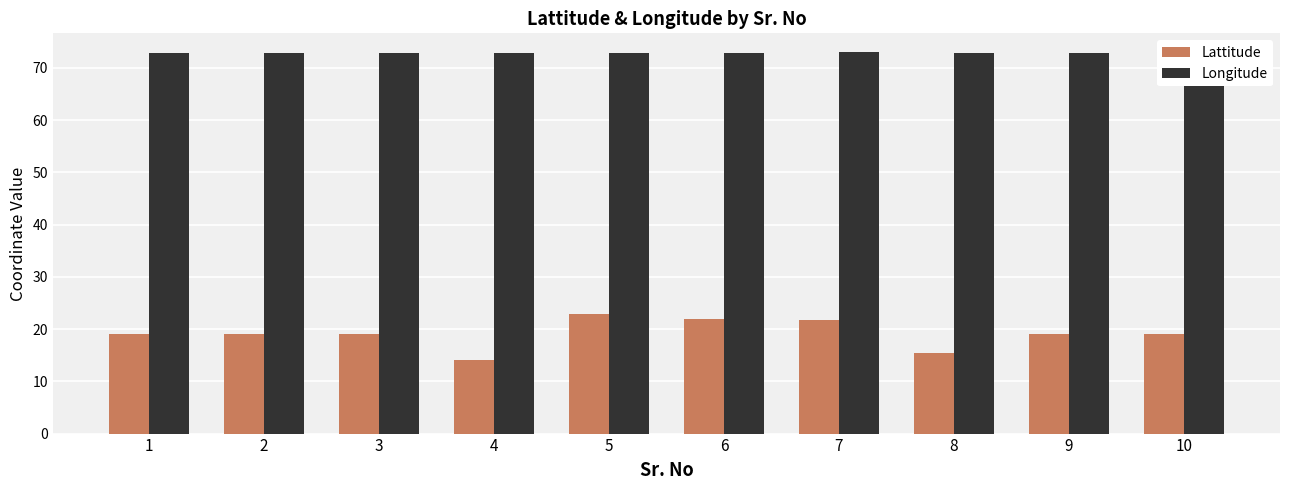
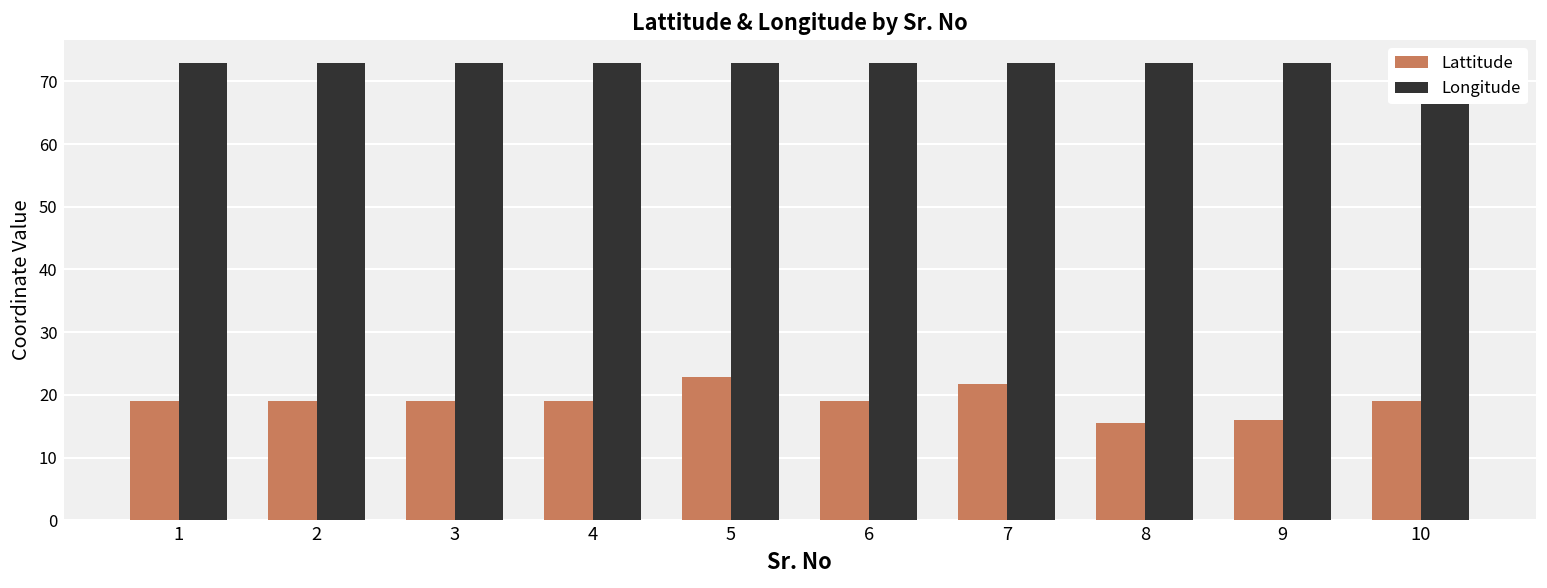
  {
    "Lattitude": {
      "1": 19,
      "2": 19,
      "3": 19,
-     "4": 14,
+     "4": 19,
      "5": 23,
-     "6": 22,
+     "6": 19,
      "7": 22,
      "8": 15,
-     "9": 19,
+     "9": 16,
      "10": 19
    },
    "Longitude": {
      "1": 73,
      "2": 73,
      "3": 73,
      "4": 73,
      "5": 73,
      "6": 73,
      "7": 73,
      "8": 73,
      "9": 73
    }
  }
